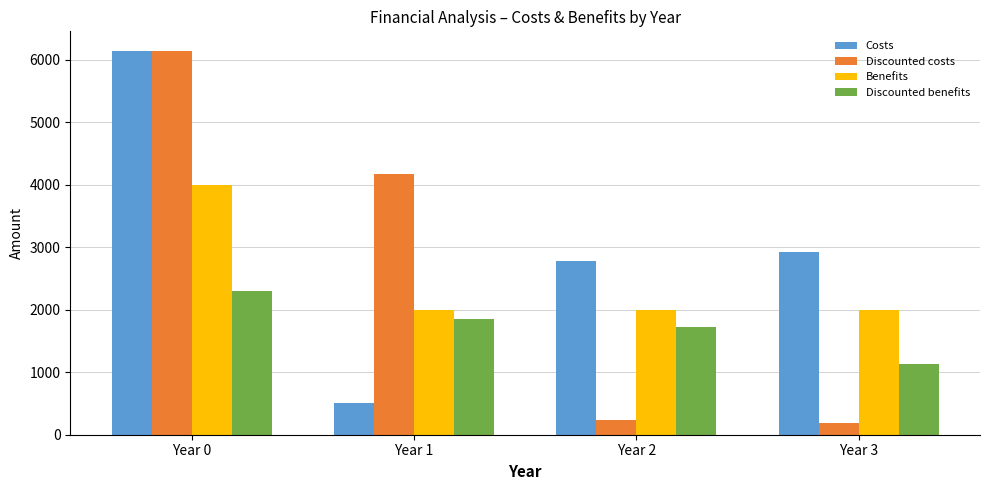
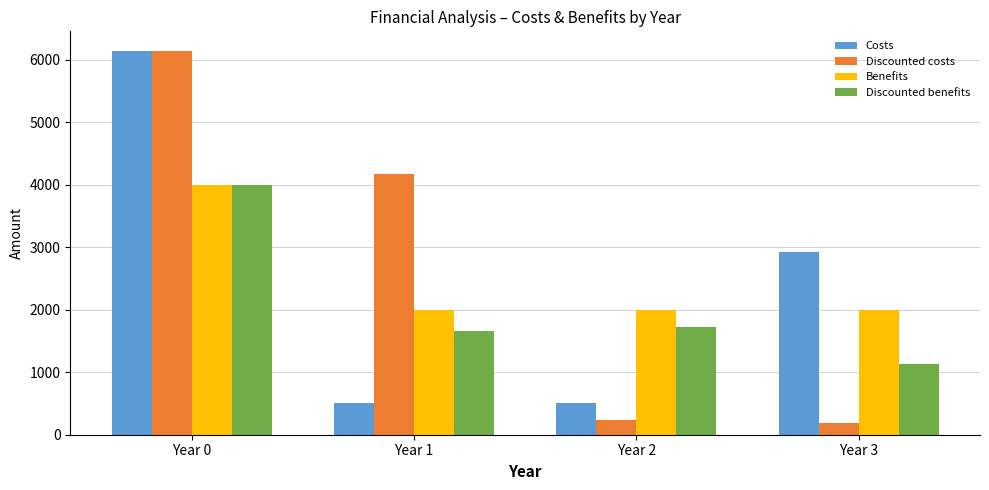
  {
    "Costs": {
      "Year 0": 6200,
      "Year 1": 500,
-     "Year 2": 2800,
+     "Year 2": 500,
      "Year 3": 2900
    },
    "Discounted costs": {
      "Year 0": 6200,
      "Year 1": 4200,
      "Year 2": 200,
      "Year 3": 200
    },
    "Benefits": {
      "Year 0": 4000,
      "Year 1": 2000,
      "Year 2": 2000,
      "Year 3": 2000
    },
    "Discounted benefits": {
-     "Year 0": 2300,
-     "Year 1": 1900,
+     "Year 0": 4000,
+     "Year 1": 1700,
      "Year 2": 1700,
      "Year 3": 1100
    }
  }
